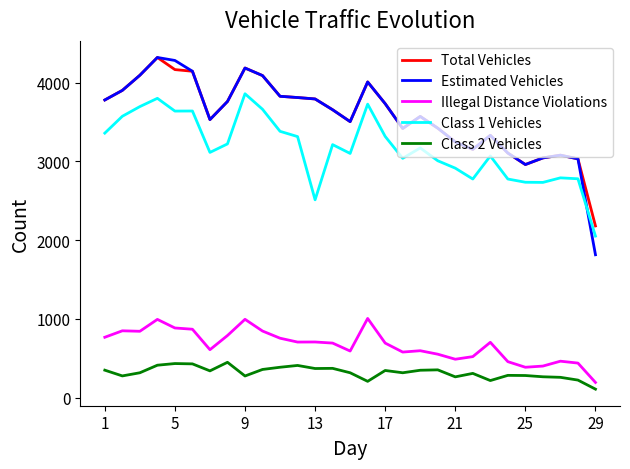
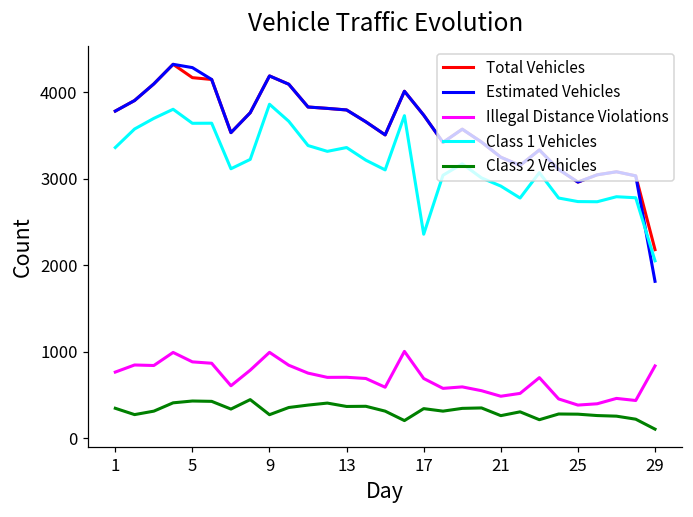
  {
    "Total Vehicles": {
      "5": 4200,
      "29": 2200
    },
    "Estimated Vehicles": {
      "5": 4300,
      "29": 1800
    },
    "Illegal Distance Violations": {
      "1": 800,
      "5": 900,
      "9": 1000,
      "13": 700,
      "17": 700,
      "21": 500,
      "25": 400,
-     "29": 200
+     "29": 800
    },
    "Class 1 Vehicles": {
      "1": 3400,
      "5": 3600,
      "9": 3900,
-     "13": 2500,
-     "17": 3300,
+     "13": 3400,
+     "17": 2400,
      "21": 2900,
      "25": 2700,
      "29": 2100
    },
    "Class 2 Vehicles": {
      "1": 300,
      "5": 400,
      "9": 300,
      "13": 400,
      "17": 300,
      "21": 300,
      "25": 300,
      "29": 100
    }
  }
